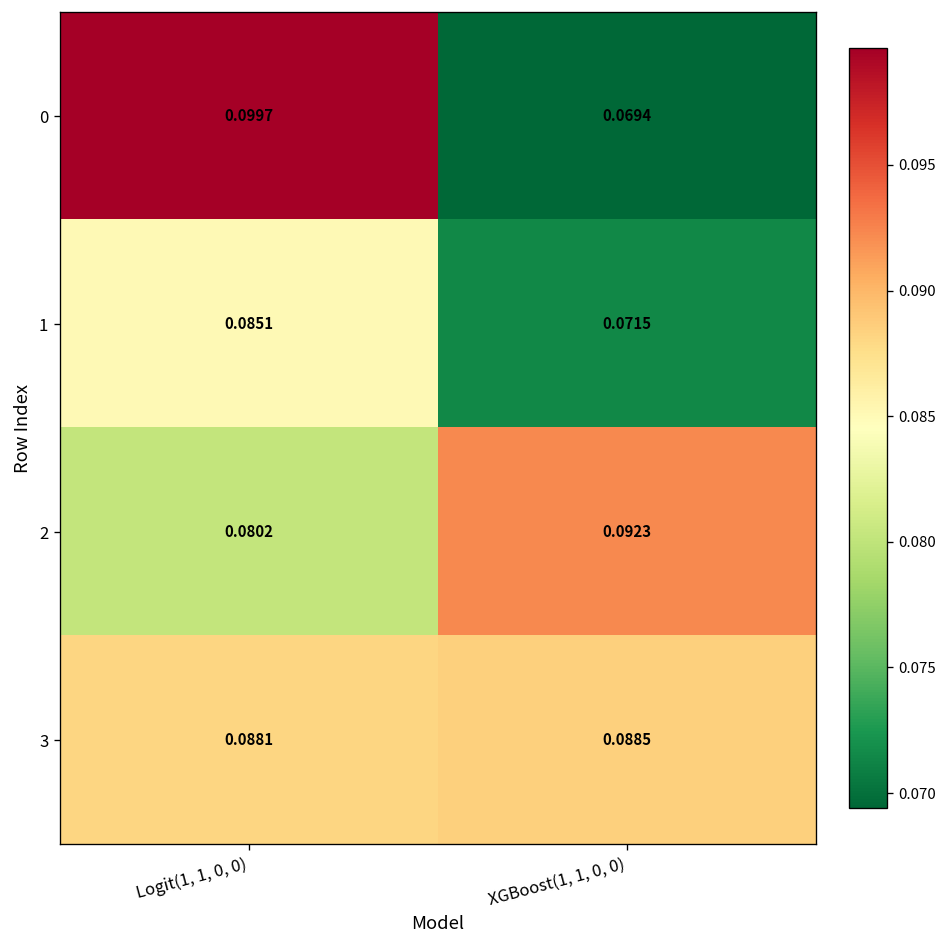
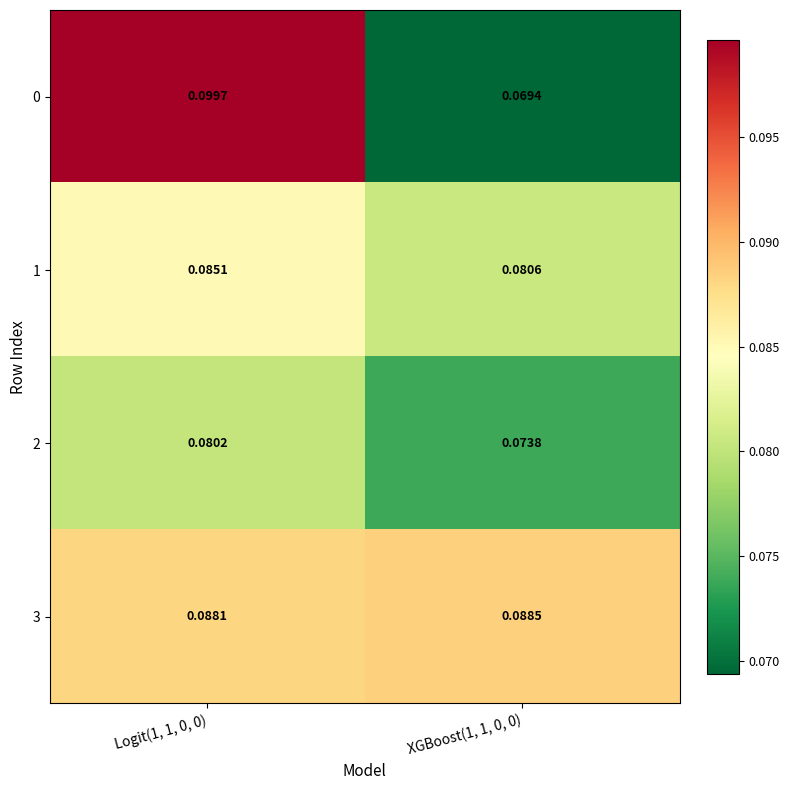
  {
    "0": {
      "Logit(1, 1, 0, 0)": 0.0997,
      "XGBoost(1, 1, 0, 0)": 0.0694
    },
    "1": {
      "Logit(1, 1, 0, 0)": 0.0851,
-     "XGBoost(1, 1, 0, 0)": 0.0715
+     "XGBoost(1, 1, 0, 0)": 0.0806
    },
    "2": {
      "Logit(1, 1, 0, 0)": 0.0802,
-     "XGBoost(1, 1, 0, 0)": 0.0923
+     "XGBoost(1, 1, 0, 0)": 0.0738
    },
    "3": {
      "Logit(1, 1, 0, 0)": 0.0881,
      "XGBoost(1, 1, 0, 0)": 0.0885
    }
  }
